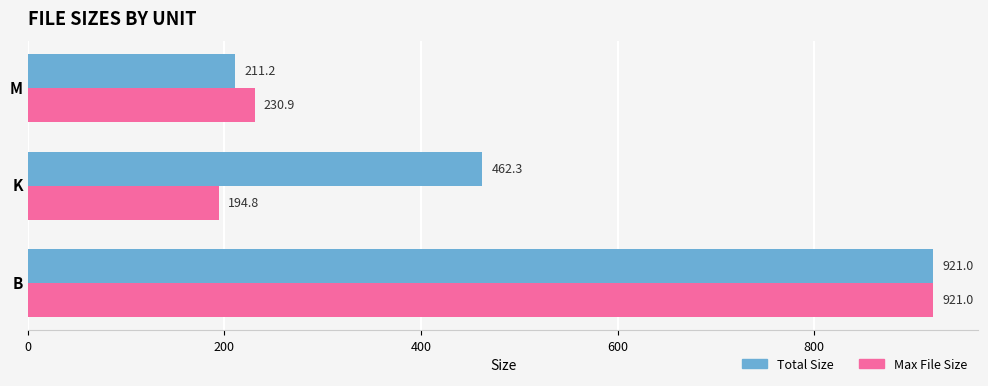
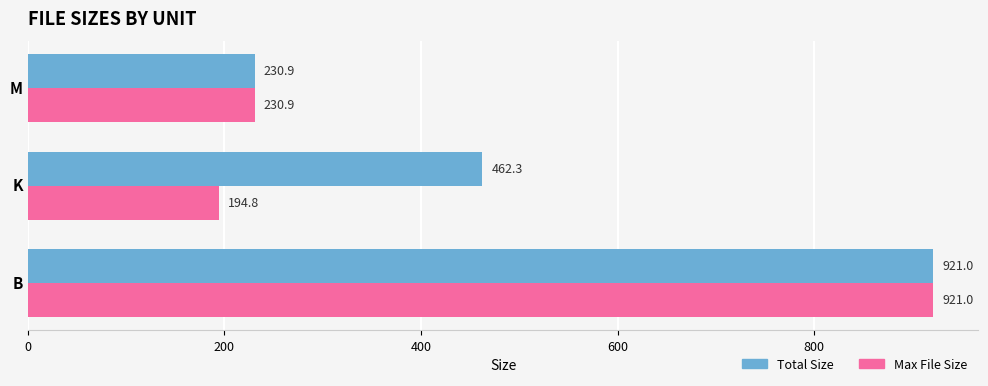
  {
    "Total Size": {
-     "M": 211.2,
+     "M": 230.9,
      "K": 462.3,
      "B": 921.0
    },
    "Max File Size": {
      "M": 230.9,
      "K": 194.8,
      "B": 921.0
    }
  }
